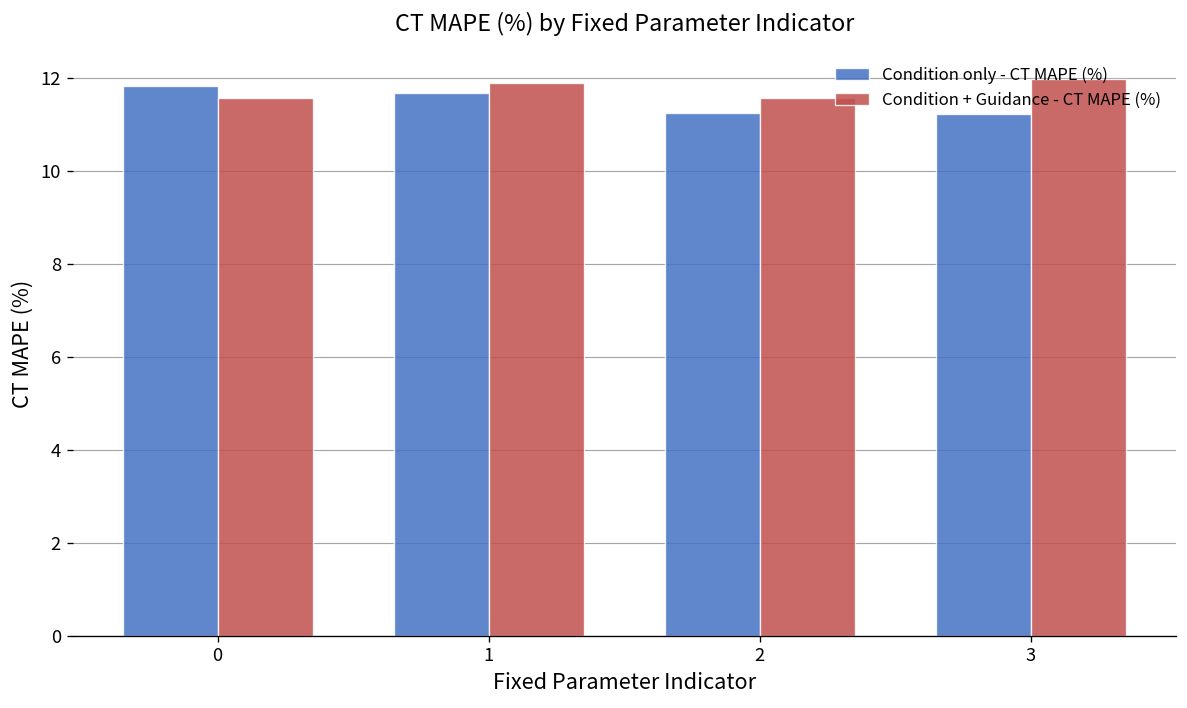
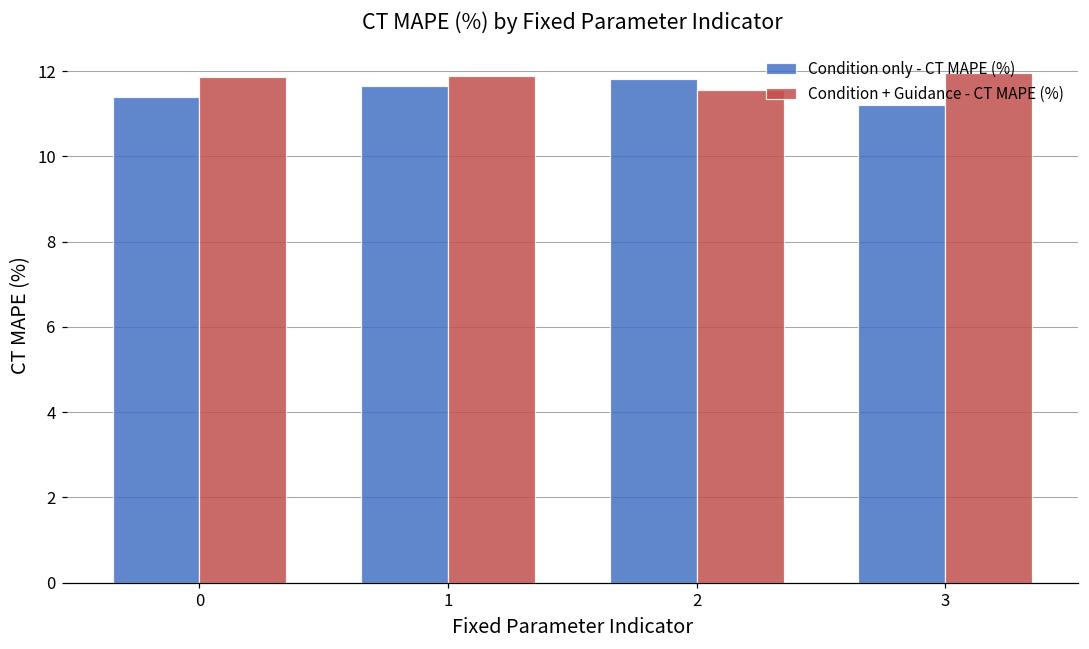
  {
    "Condition only - CT MAPE (%)": {
-     "0": 11.8,
+     "0": 11.4,
      "1": 11.7,
-     "2": 11.2,
+     "2": 11.8,
      "3": 11.2
    },
    "Condition + Guidance - CT MAPE (%)": {
-     "0": 11.6,
+     "0": 11.9,
      "1": 11.9,
      "2": 11.6,
      "3": 12.0
    }
  }
